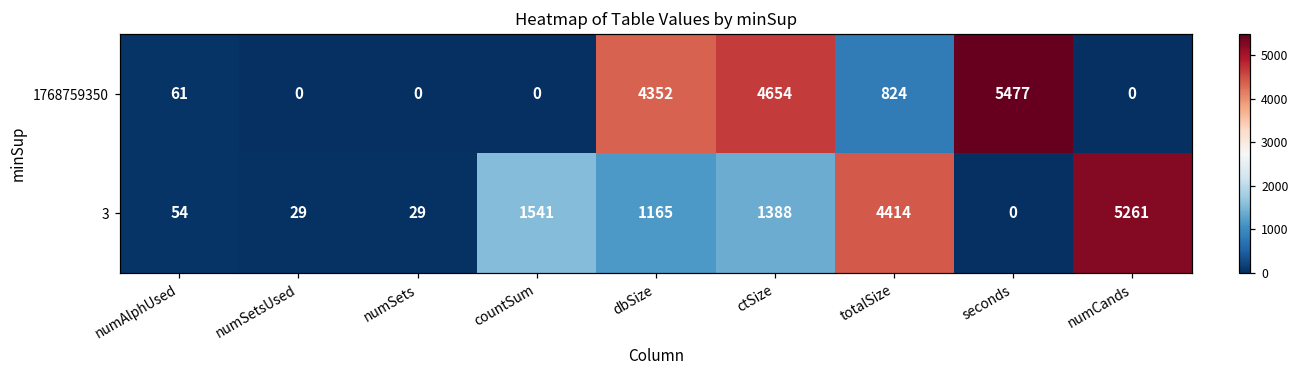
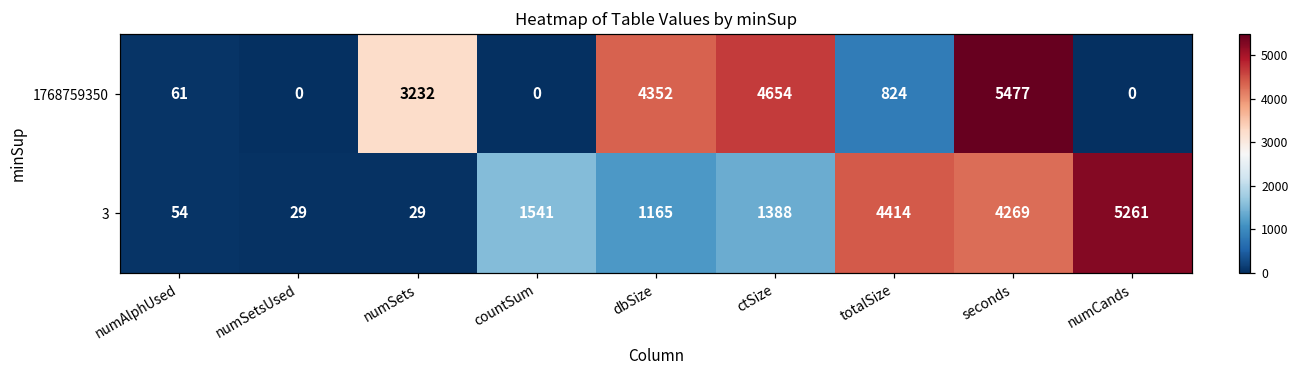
  {
    "1768759350": {
      "numAlphUsed": 61,
      "numSetsUsed": 0,
-     "numSets": 0,
+     "numSets": 3232,
      "countSum": 0,
      "dbSize": 4352,
      "ctSize": 4654,
      "totalSize": 824,
      "seconds": 5477,
      "numCands": 0
    },
    "3": {
      "numAlphUsed": 54,
      "numSetsUsed": 29,
      "numSets": 29,
      "countSum": 1541,
      "dbSize": 1165,
      "ctSize": 1388,
      "totalSize": 4414,
-     "seconds": 0,
+     "seconds": 4269,
      "numCands": 5261
    }
  }
